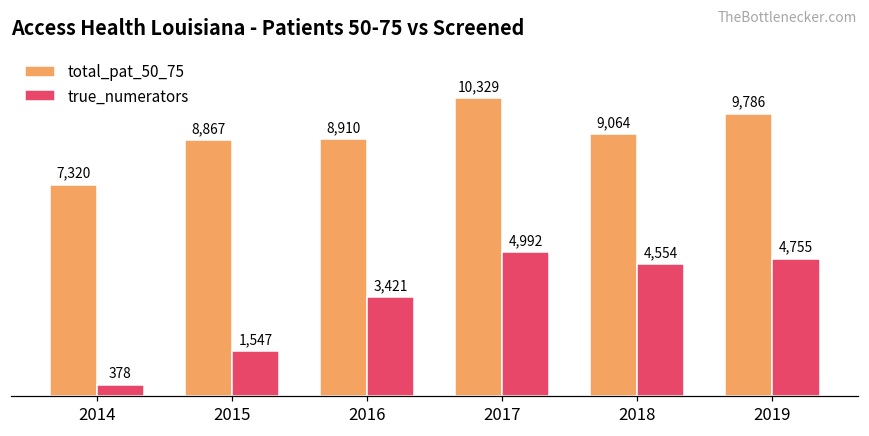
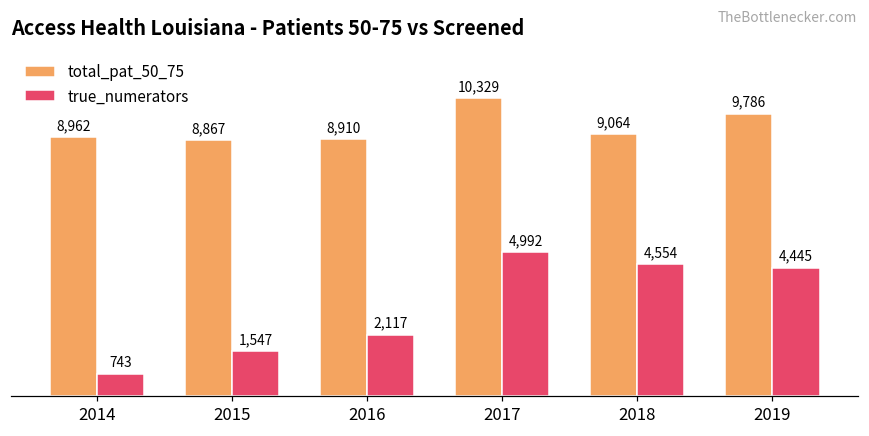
  {
    "total_pat_50_75": {
-     "2014": "7,320",
+     "2014": "8,962",
      "2015": "8,867",
      "2016": "8,910",
      "2017": "10,329",
      "2018": "9,064",
      "2019": "9,786"
    },
    "true_numerators": {
-     "2014": "378",
+     "2014": "743",
      "2015": "1,547",
-     "2016": "3,421",
+     "2016": "2,117",
      "2017": "4,992",
      "2018": "4,554",
-     "2019": "4,755"
+     "2019": "4,445"
    }
  }
